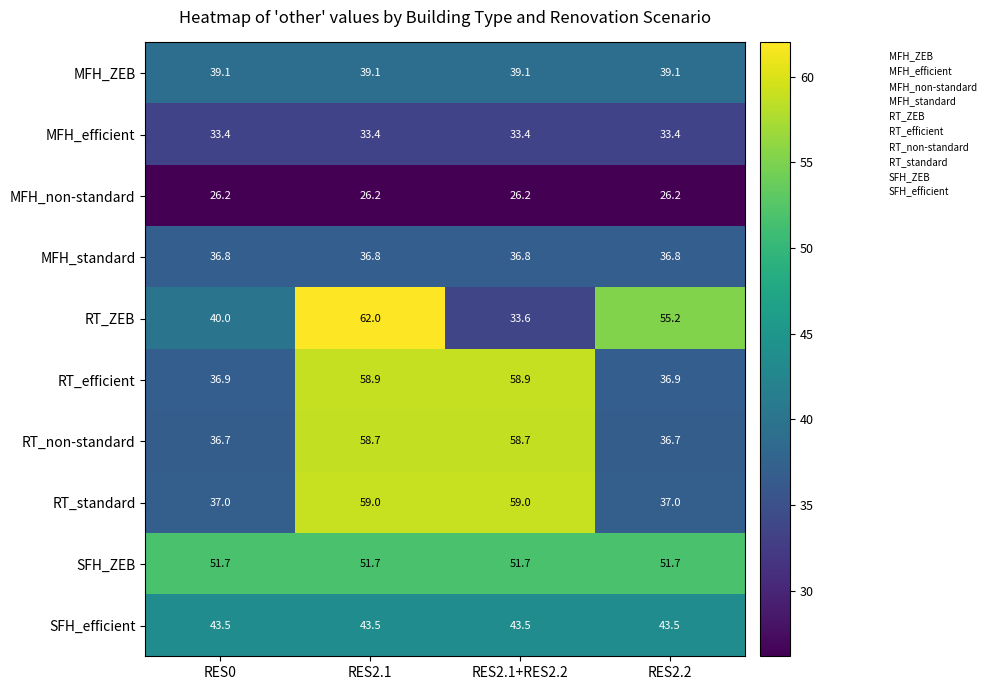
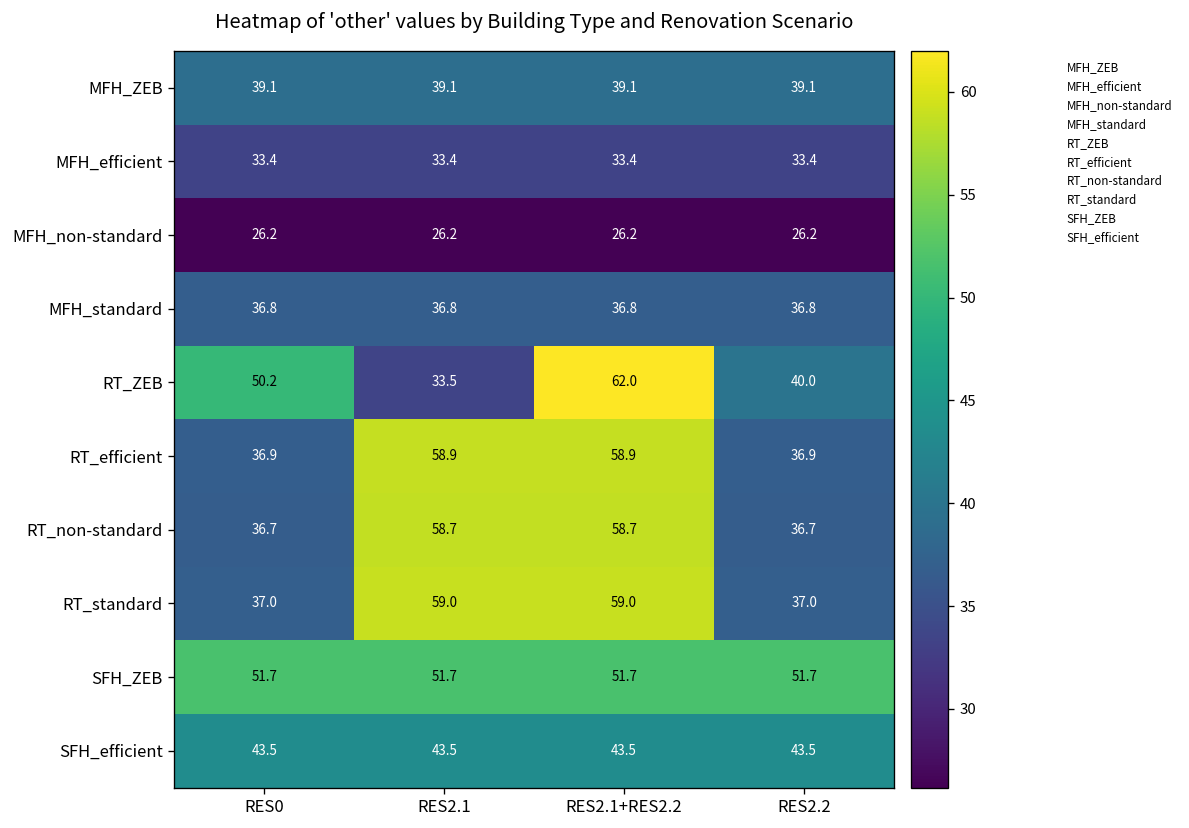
  {
    "MFH_ZEB": {
      "RES0": 39.1,
      "RES2.1": 39.1,
      "RES2.1+RES2.2": 39.1,
      "RES2.2": 39.1
    },
    "MFH_efficient": {
      "RES0": 33.4,
      "RES2.1": 33.4,
      "RES2.1+RES2.2": 33.4,
      "RES2.2": 33.4
    },
    "MFH_non-standard": {
      "RES0": 26.2,
      "RES2.1": 26.2,
      "RES2.1+RES2.2": 26.2,
      "RES2.2": 26.2
    },
    "MFH_standard": {
      "RES0": 36.8,
      "RES2.1": 36.8,
      "RES2.1+RES2.2": 36.8,
      "RES2.2": 36.8
    },
    "RT_ZEB": {
-     "RES0": 40.0,
-     "RES2.1": 62.0,
-     "RES2.1+RES2.2": 33.6,
-     "RES2.2": 55.2
+     "RES0": 50.2,
+     "RES2.1": 33.5,
+     "RES2.1+RES2.2": 62.0,
+     "RES2.2": 40.0
    },
    "RT_efficient": {
      "RES0": 36.9,
      "RES2.1": 58.9,
      "RES2.1+RES2.2": 58.9,
      "RES2.2": 36.9
    },
    "RT_non-standard": {
      "RES0": 36.7,
      "RES2.1": 58.7,
      "RES2.1+RES2.2": 58.7,
      "RES2.2": 36.7
    },
    "RT_standard": {
      "RES0": 37.0,
      "RES2.1": 59.0,
      "RES2.1+RES2.2": 59.0,
      "RES2.2": 37.0
    },
    "SFH_ZEB": {
      "RES0": 51.7,
      "RES2.1": 51.7,
      "RES2.1+RES2.2": 51.7,
      "RES2.2": 51.7
    },
    "SFH_efficient": {
      "RES0": 43.5,
      "RES2.1": 43.5,
      "RES2.1+RES2.2": 43.5,
      "RES2.2": 43.5
    }
  }
